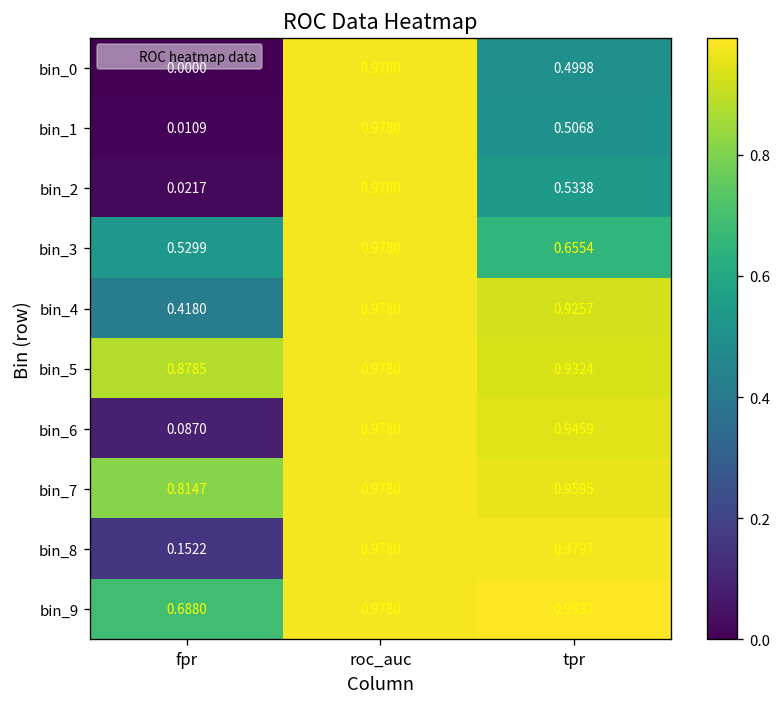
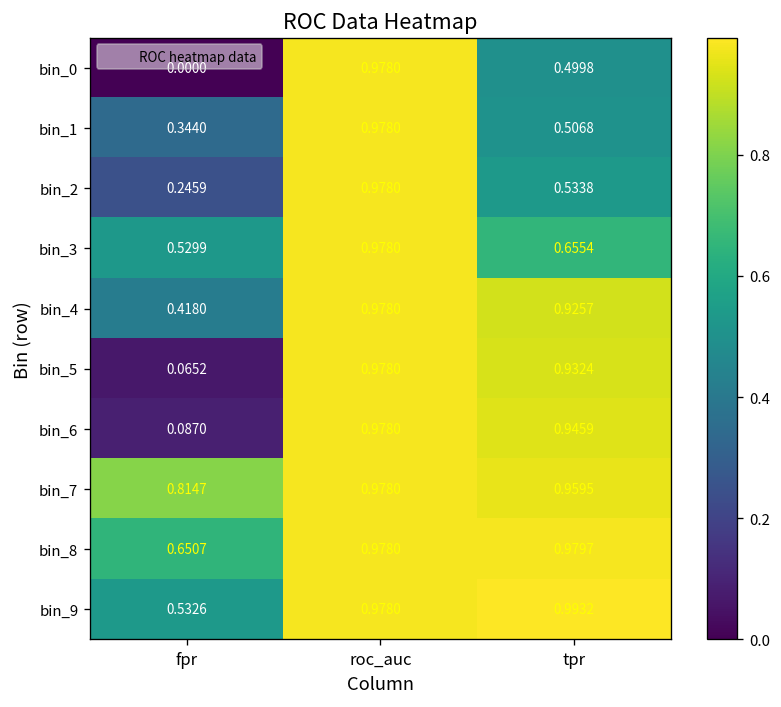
  {
    "bin_0": {
      "tpr": 0.4998
    },
    "bin_1": {
-     "fpr": 0.0109,
+     "fpr": 0.3440,
      "tpr": 0.5068
    },
    "bin_2": {
-     "fpr": 0.0217,
+     "fpr": 0.2459,
      "tpr": 0.5338
    },
    "bin_3": {
      "fpr": 0.5299,
      "tpr": 0.6554
    },
    "bin_4": {
      "fpr": 0.4180
    },
    "bin_5": {
-     "fpr": 0.8785
+     "fpr": 0.0652
    },
    "bin_6": {
      "fpr": 0.0870
    },
    "bin_7": {
      "fpr": 0.8147
    },
    "bin_8": {
-     "fpr": 0.1522
+     "fpr": 0.6507
    },
    "bin_9": {
-     "fpr": 0.6880
+     "fpr": 0.5326
    }
  }
